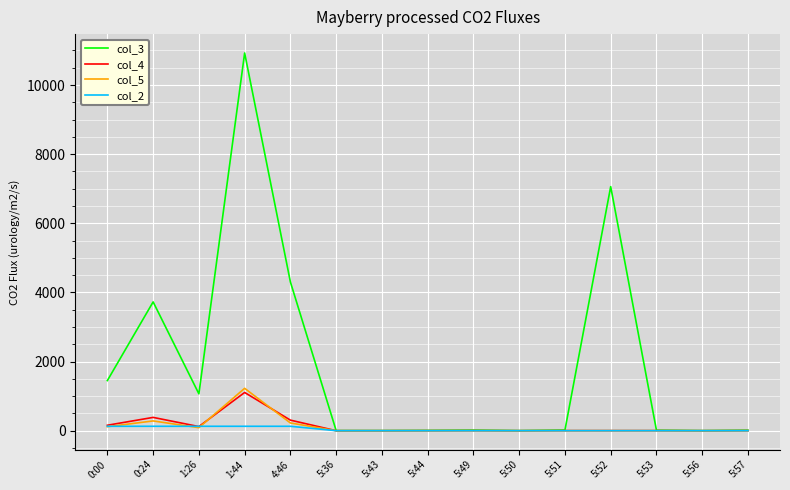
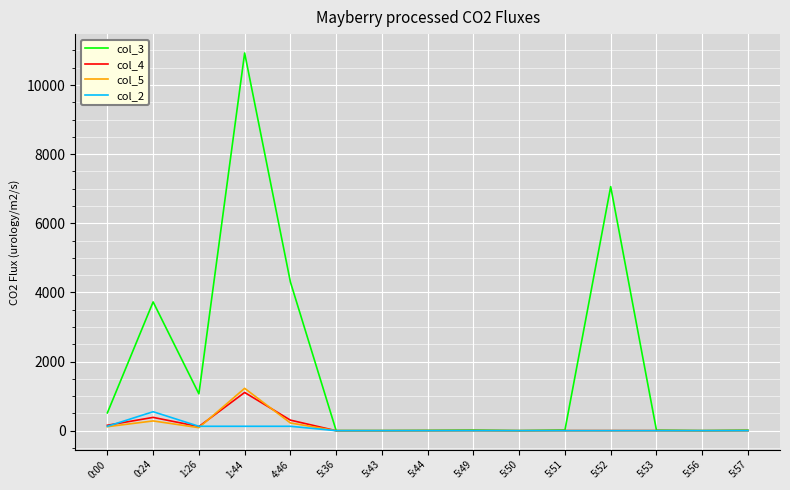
  {
    "col_3": {
-     "0:00": 1500,
+     "0:00": 500,
      "0:24": 3700,
      "1:26": 1100,
      "1:44": 10900,
      "4:46": 4300,
      "5:52": 7100
    },
    "col_4": {
      "0:24": 400,
      "1:44": 1100,
      "4:46": 300
    },
    "col_5": {
      "0:24": 300,
      "1:44": 1200,
      "4:46": 200
    },
    "col_2": {
-     "0:24": 100,
+     "0:24": 500,
      "1:44": 100,
      "4:46": 100
    }
  }
